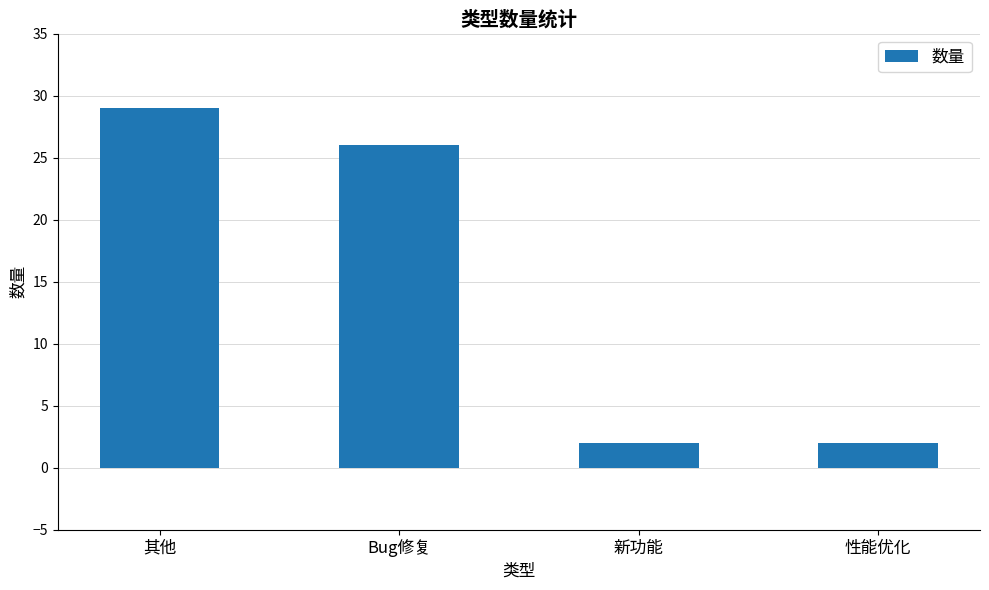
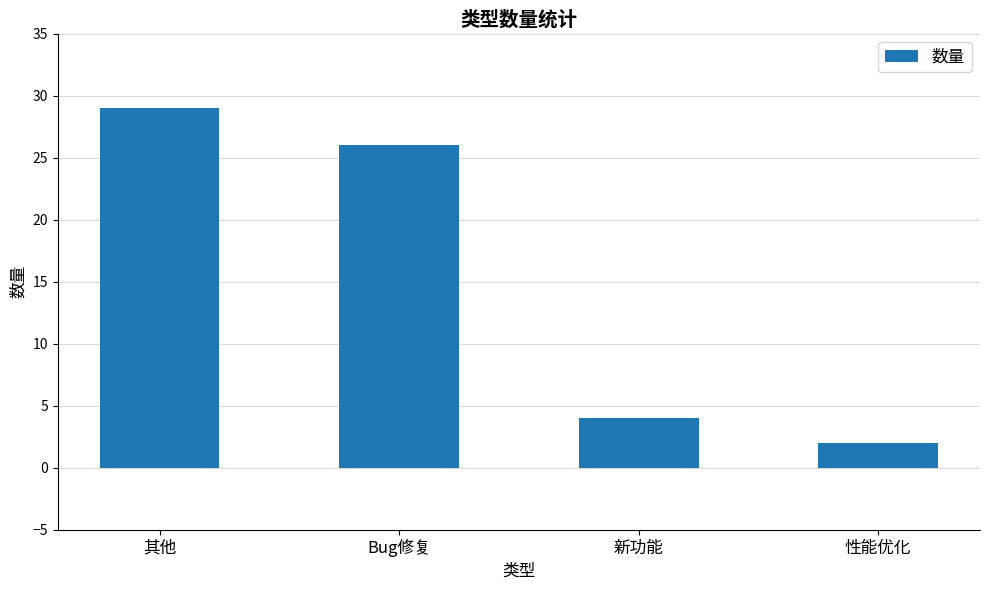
  {
    "其他": 29,
    "Bug修复": 26,
-   "新功能": 2,
+   "新功能": 4,
    "性能优化": 2
  }
